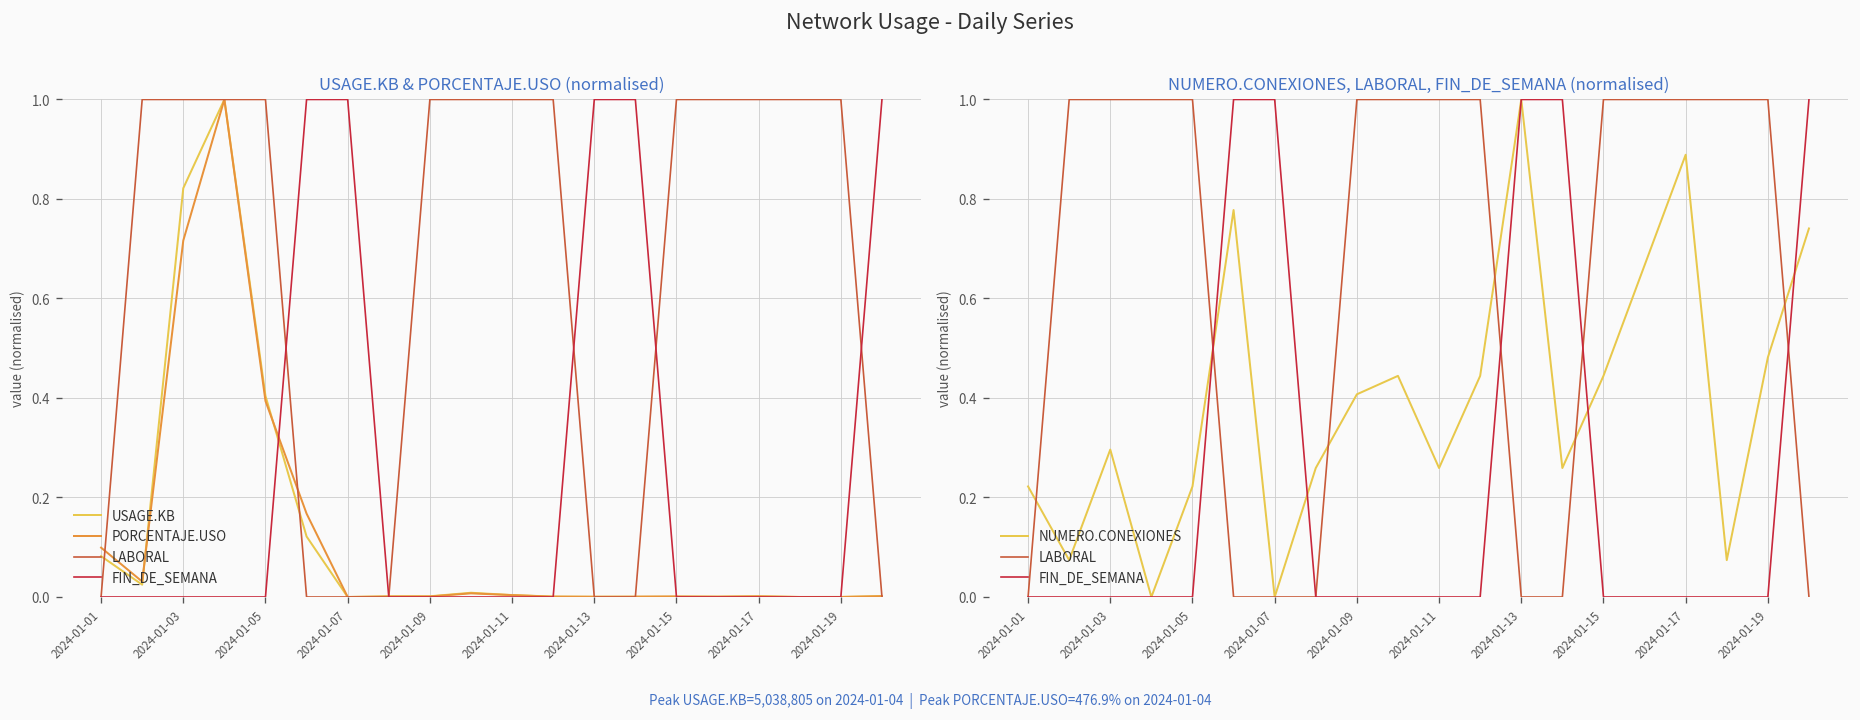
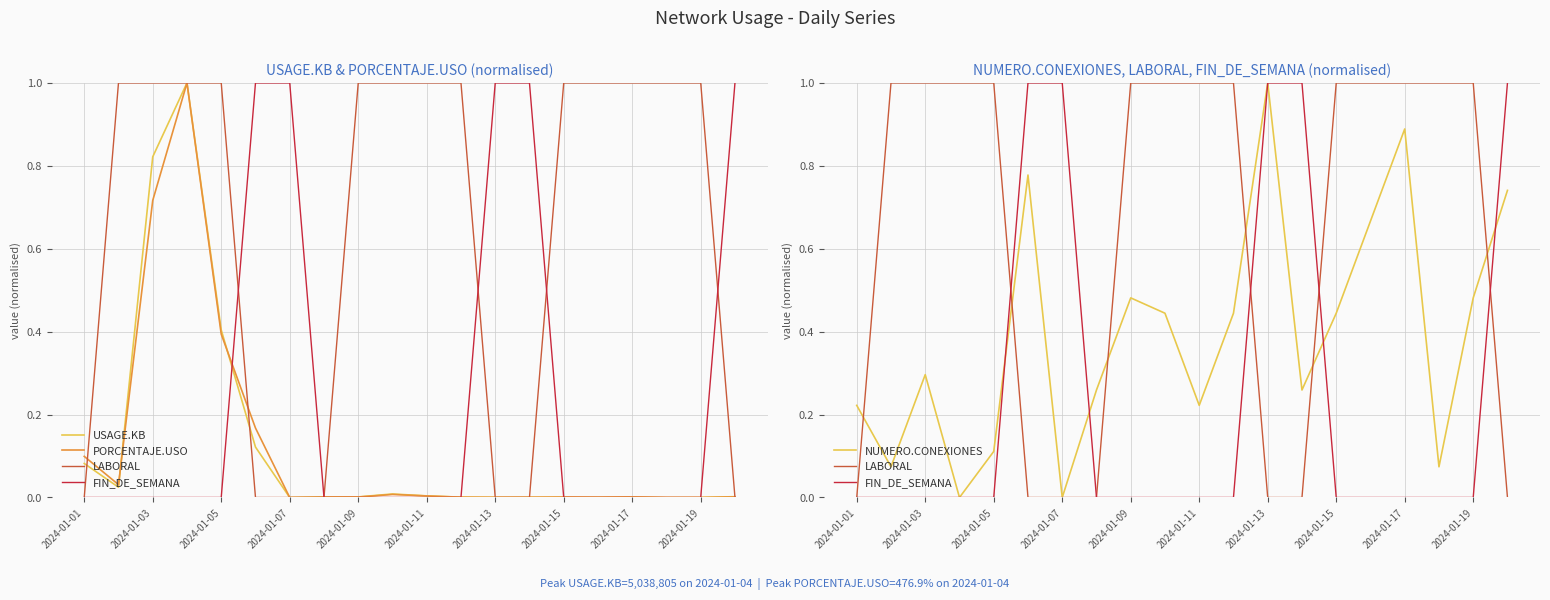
  {
    "NUMERO.CONEXIONES, LABORAL, FIN_DE_SEMANA (normalised)": {
      "NUMERO.CONEXIONES": {
        "2024-01-01": 0.22,
        "2024-01-03": 0.30,
-       "2024-01-05": 0.22,
-       "2024-01-09": 0.41,
-       "2024-01-11": 0.26,
+       "2024-01-05": 0.11,
+       "2024-01-09": 0.48,
+       "2024-01-11": 0.22,
        "2024-01-15": 0.44,
        "2024-01-17": 0.89,
        "2024-01-19": 0.48
      }
    }
  }
